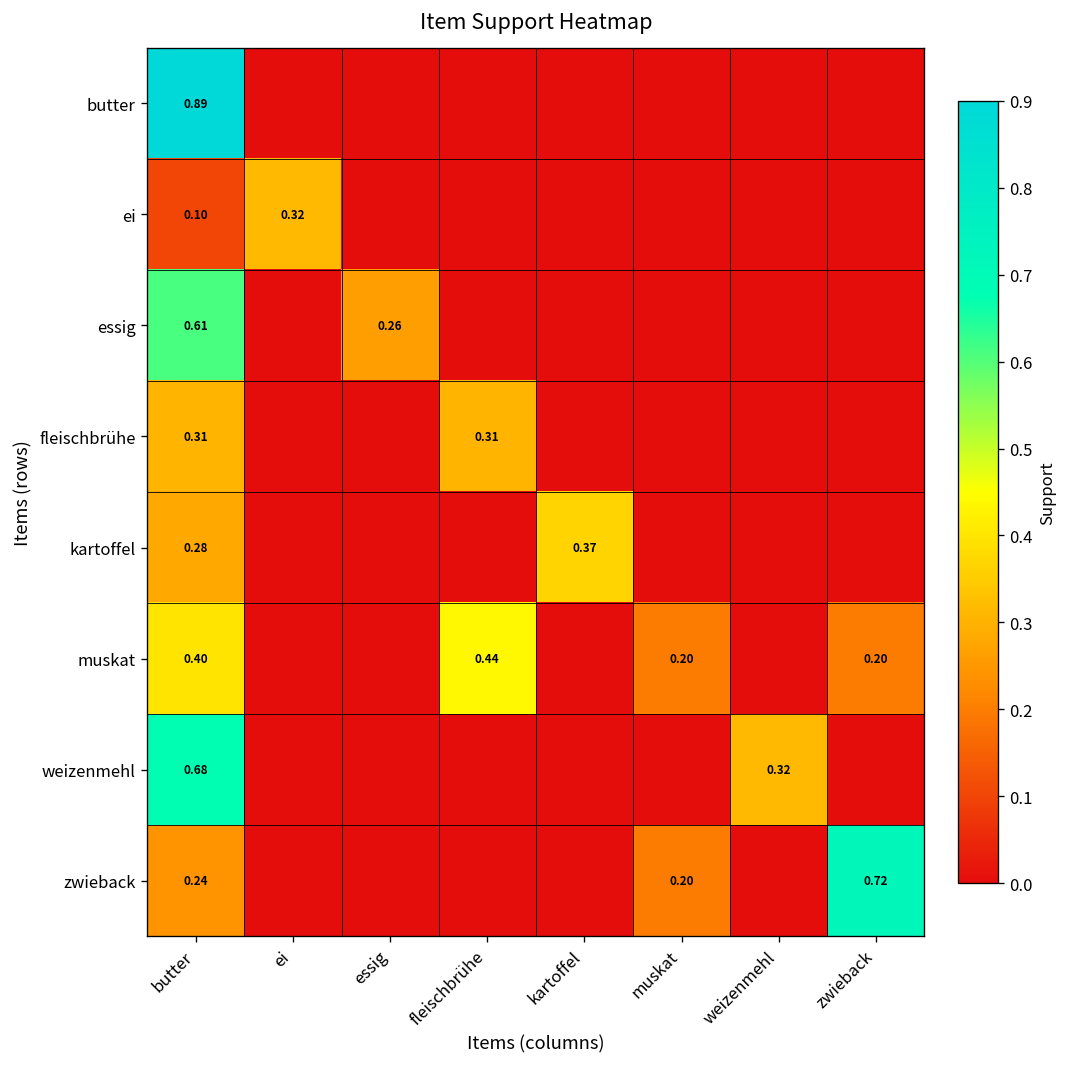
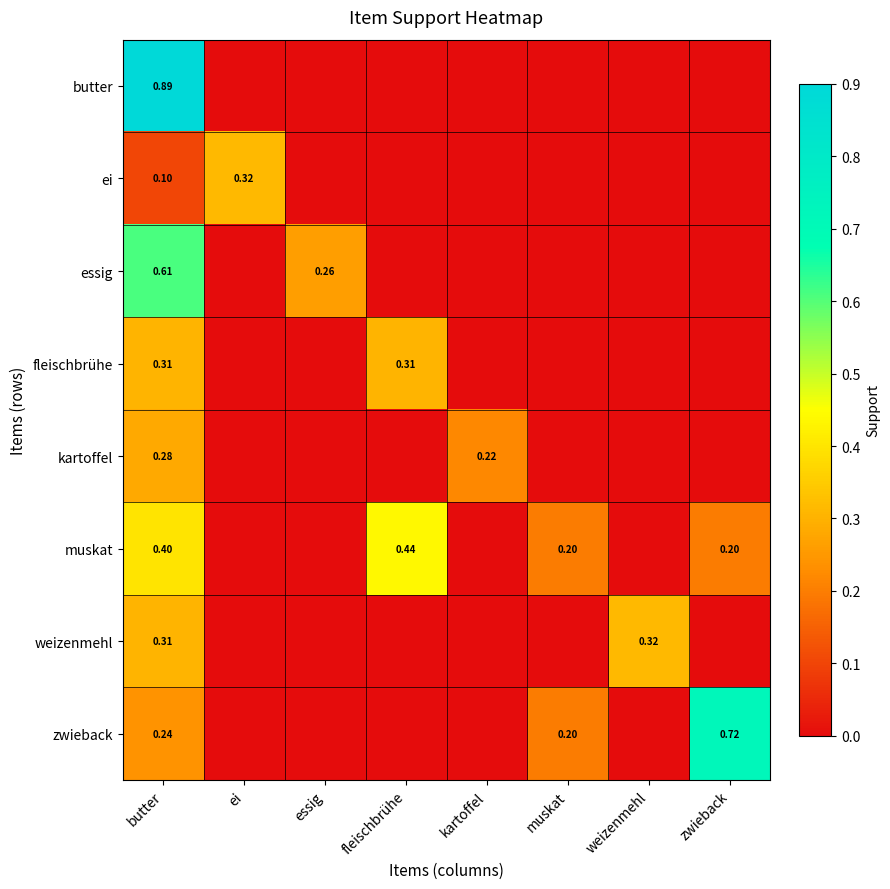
  {
    "butter": {
      "butter": 0.89
    },
    "ei": {
      "butter": 0.10,
      "ei": 0.32
    },
    "essig": {
      "butter": 0.61,
      "essig": 0.26
    },
    "fleischbrühe": {
      "butter": 0.31,
      "fleischbrühe": 0.31
    },
    "kartoffel": {
      "butter": 0.28,
-     "kartoffel": 0.37
+     "kartoffel": 0.22
    },
    "muskat": {
      "butter": 0.40,
      "fleischbrühe": 0.44,
      "muskat": 0.20,
      "zwieback": 0.20
    },
    "weizenmehl": {
-     "butter": 0.68,
+     "butter": 0.31,
      "weizenmehl": 0.32
    },
    "zwieback": {
      "butter": 0.24,
      "muskat": 0.20,
      "zwieback": 0.72
    }
  }
